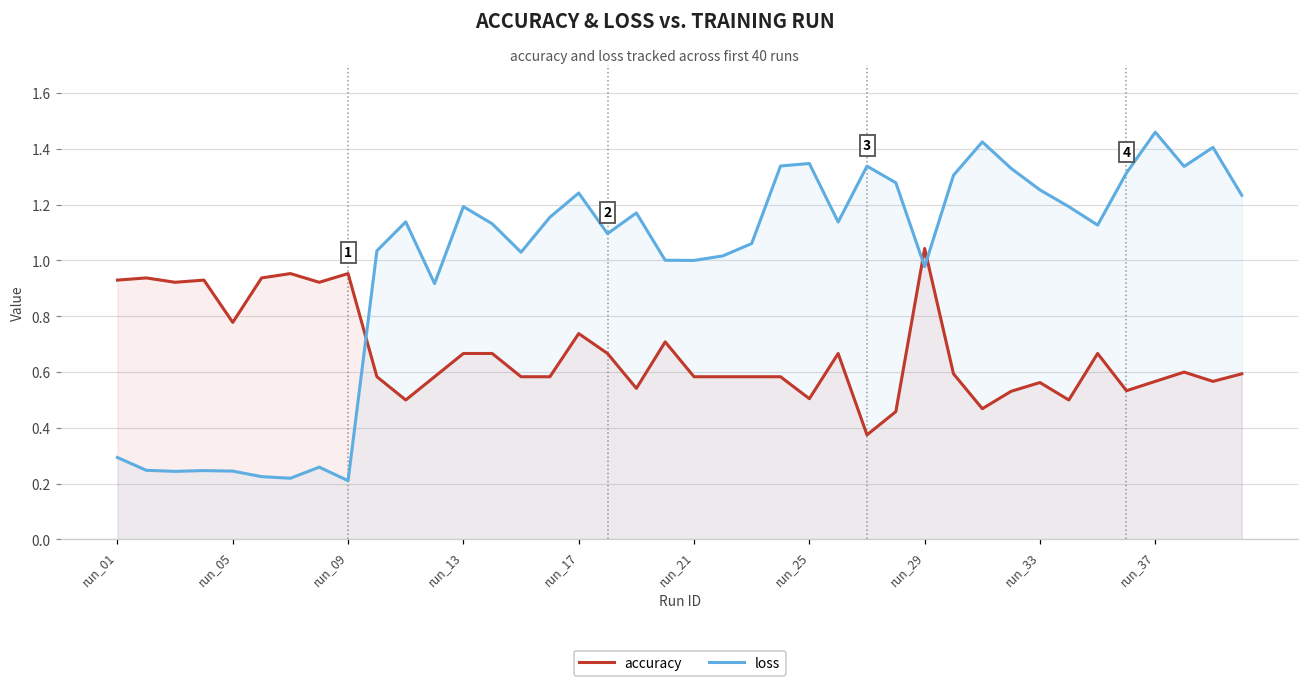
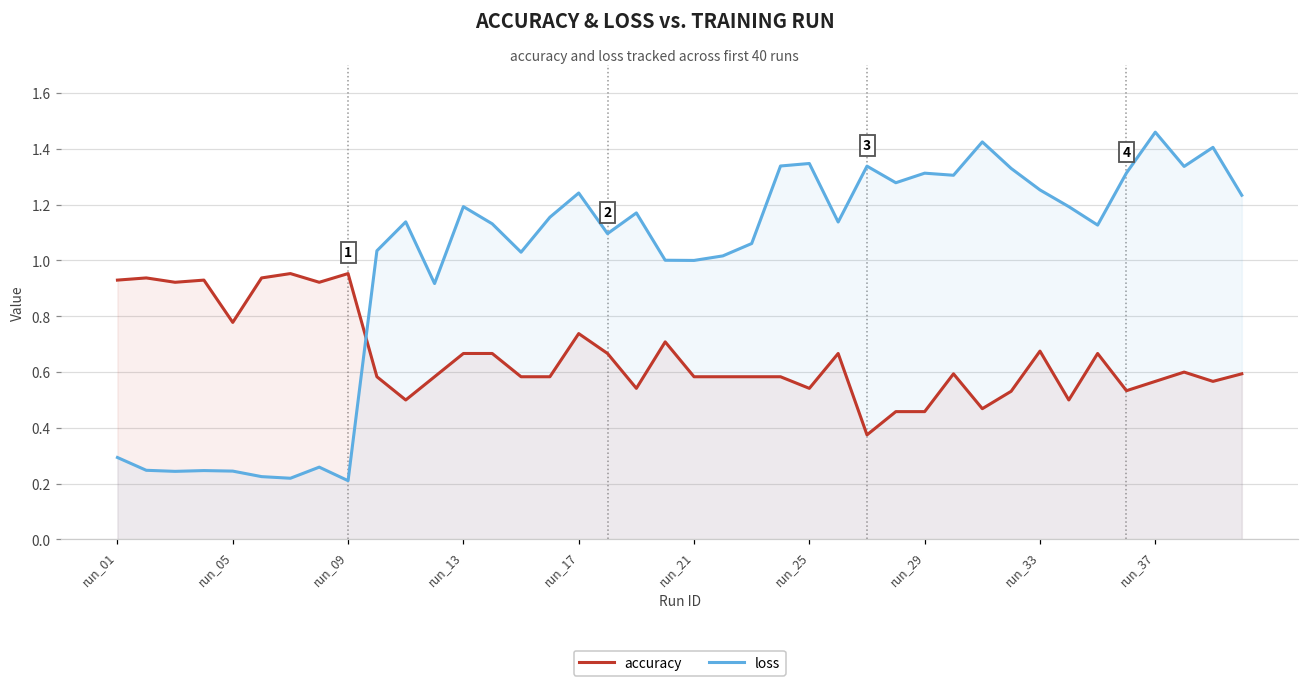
  {
    "accuracy": {
      "run_01": 0.93,
      "run_05": 0.78,
      "run_13": 0.67,
      "run_17": 0.74,
      "run_21": 0.58,
-     "run_25": 0.50,
-     "run_29": 1.04,
-     "run_33": 0.56,
+     "run_25": 0.54,
+     "run_29": 0.46,
+     "run_33": 0.68,
      "run_37": 0.57
    },
    "loss": {
      "run_01": 0.29,
      "run_05": 0.25,
      "run_09": 0.21,
      "run_13": 1.19,
      "run_17": 1.24,
      "run_21": 1.00,
      "run_25": 1.35,
-     "run_29": 0.98,
+     "run_29": 1.31,
      "run_33": 1.25,
      "run_37": 1.46
    }
  }
